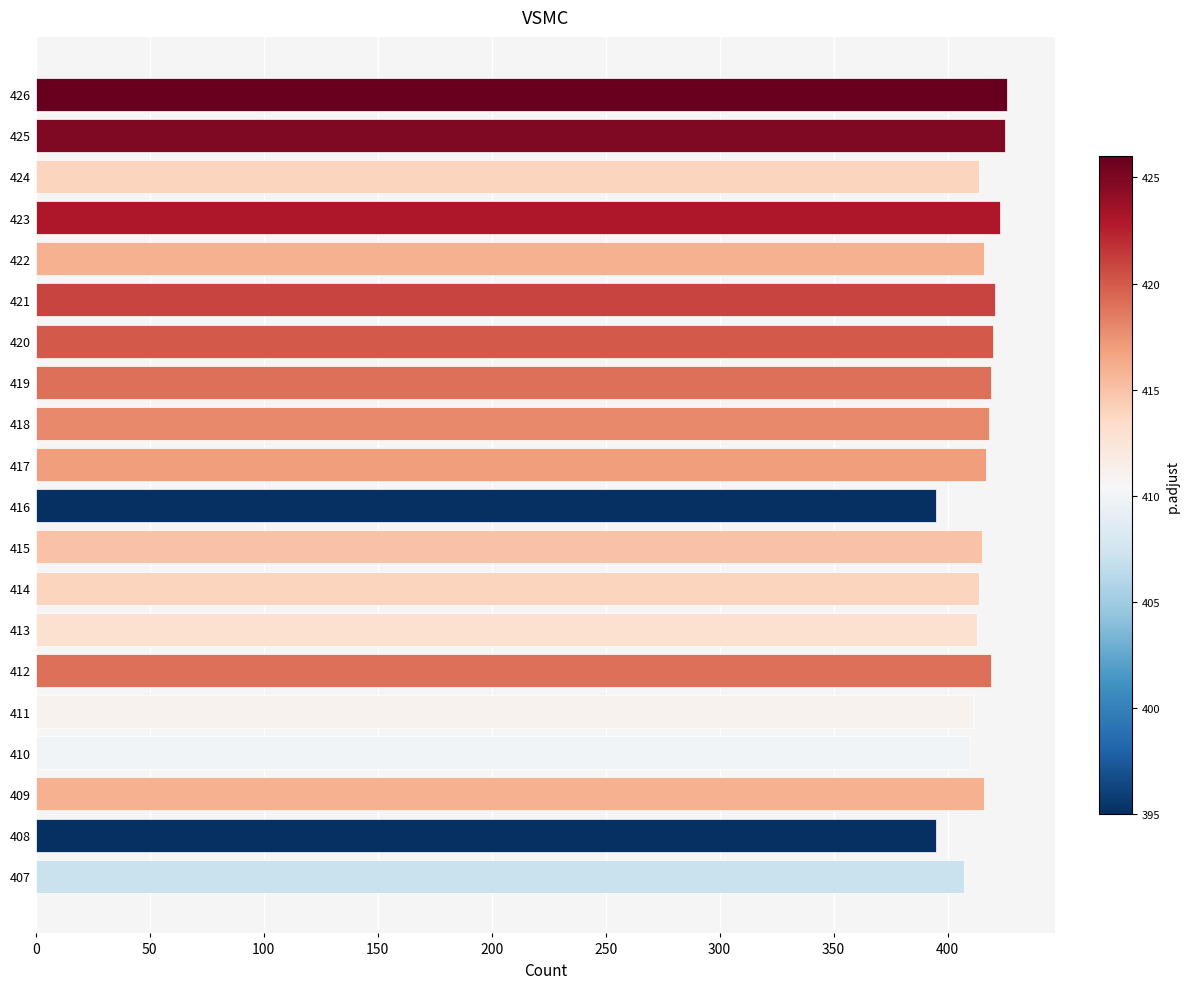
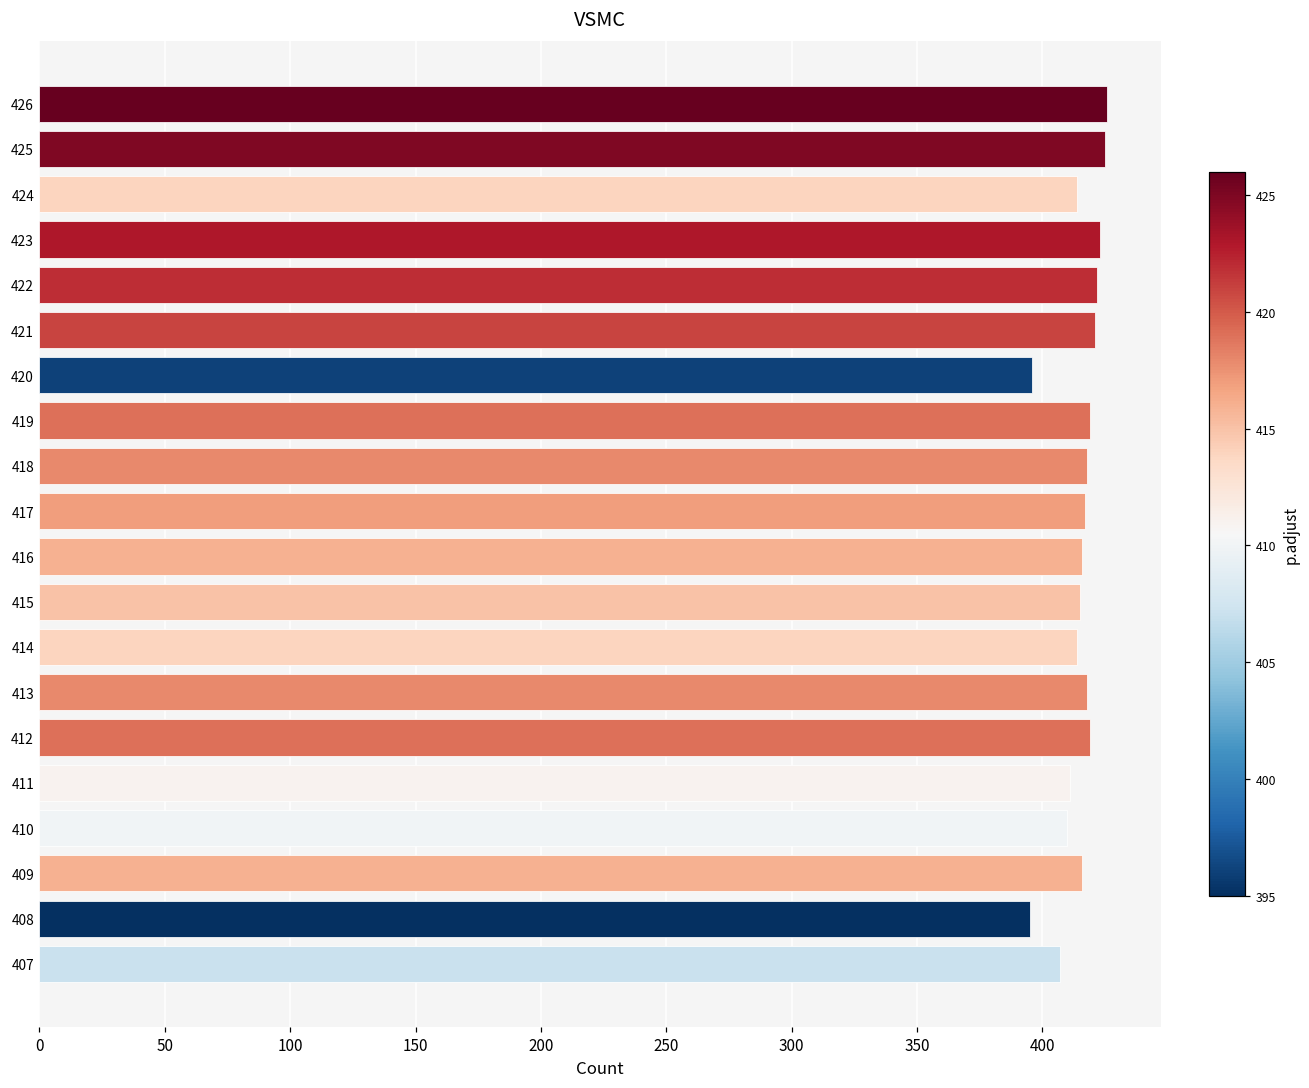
  {
    "426": 426,
    "425": 425,
    "424": 414,
    "423": 423,
-   "422": 416,
+   "422": 422,
    "421": 421,
-   "420": 420,
+   "420": 396,
    "419": 419,
    "418": 418,
    "417": 417,
-   "416": 395,
+   "416": 416,
    "415": 415,
    "414": 414,
-   "413": 413,
+   "413": 418,
    "412": 419,
    "411": 411,
    "410": 410,
    "409": 416,
    "408": 395,
    "407": 407
  }
